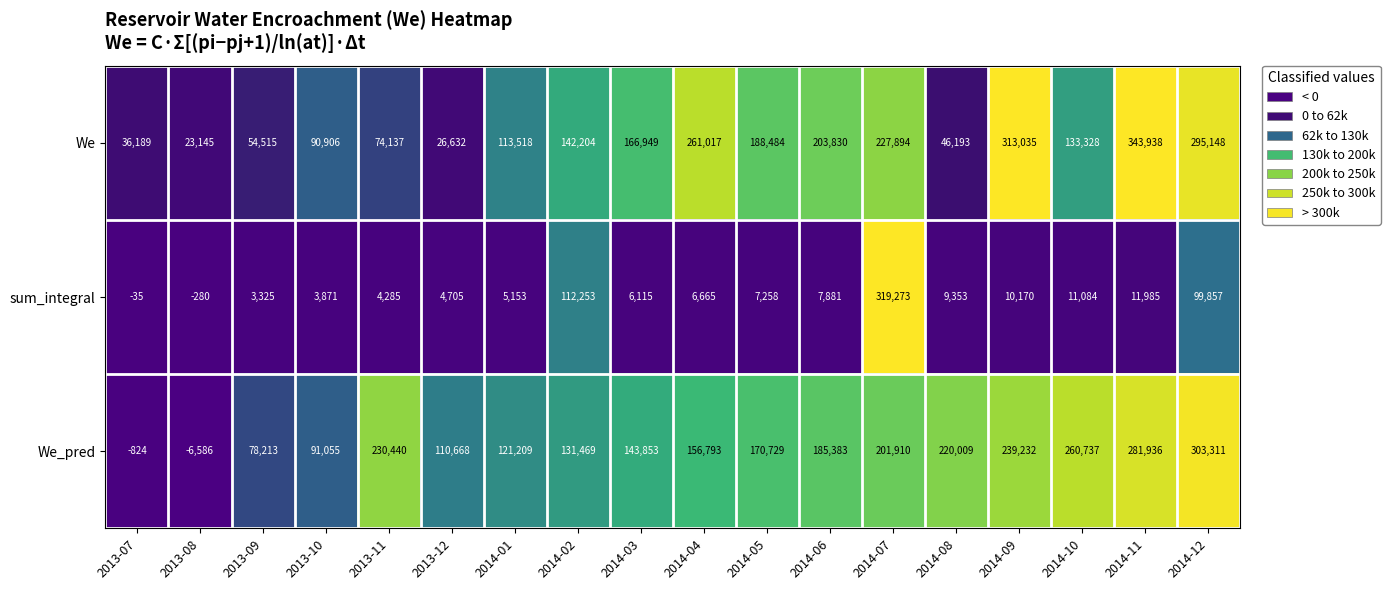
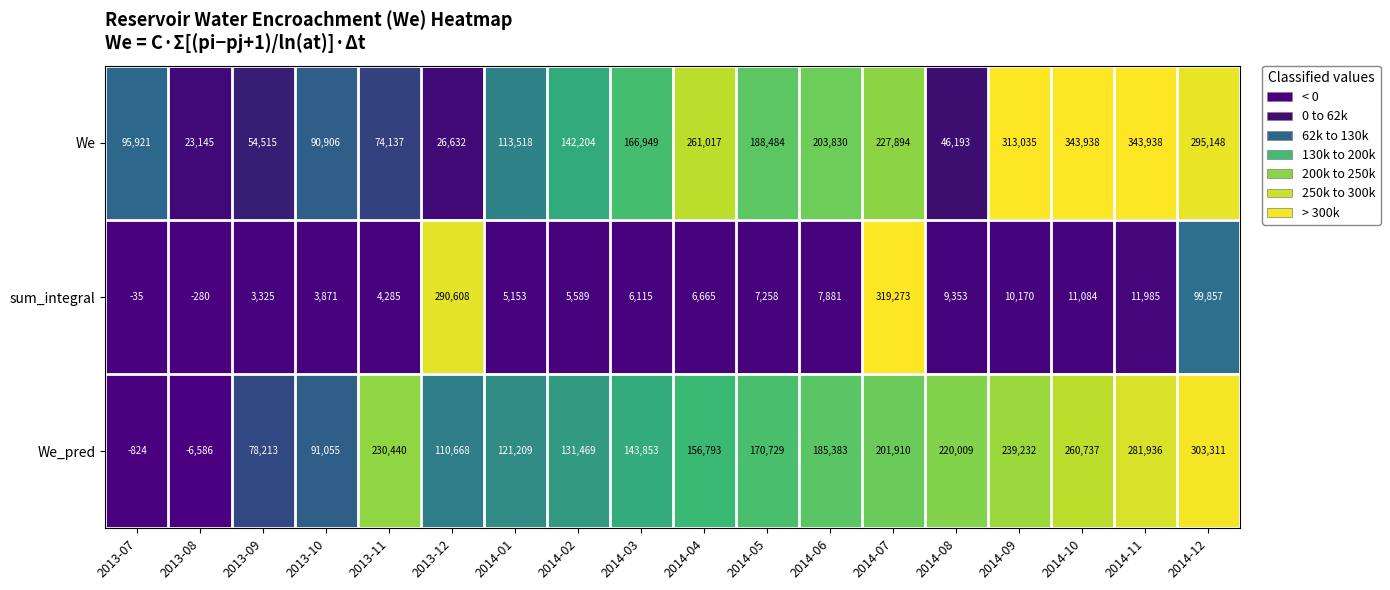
  {
    "We": {
-     "2013-07": "36,189",
+     "2013-07": "95,921",
      "2013-08": "23,145",
      "2013-09": "54,515",
      "2013-10": "90,906",
      "2013-11": "74,137",
      "2013-12": "26,632",
      "2014-01": "113,518",
      "2014-02": "142,204",
      "2014-03": "166,949",
      "2014-04": "261,017",
      "2014-05": "188,484",
      "2014-06": "203,830",
      "2014-07": "227,894",
      "2014-08": "46,193",
      "2014-09": "313,035",
-     "2014-10": "133,328",
+     "2014-10": "343,938",
      "2014-11": "343,938",
      "2014-12": "295,148"
    },
    "sum_integral": {
      "2013-07": "-35",
      "2013-08": "-280",
      "2013-09": "3,325",
      "2013-10": "3,871",
      "2013-11": "4,285",
-     "2013-12": "4,705",
+     "2013-12": "290,608",
      "2014-01": "5,153",
-     "2014-02": "112,253",
+     "2014-02": "5,589",
      "2014-03": "6,115",
      "2014-04": "6,665",
      "2014-05": "7,258",
      "2014-06": "7,881",
      "2014-07": "319,273",
      "2014-08": "9,353",
      "2014-09": "10,170",
      "2014-10": "11,084",
      "2014-11": "11,985",
      "2014-12": "99,857"
    },
    "We_pred": {
      "2013-07": "-824",
      "2013-08": "-6,586",
      "2013-09": "78,213",
      "2013-10": "91,055",
      "2013-11": "230,440",
      "2013-12": "110,668",
      "2014-01": "121,209",
      "2014-02": "131,469",
      "2014-03": "143,853",
      "2014-04": "156,793",
      "2014-05": "170,729",
      "2014-06": "185,383",
      "2014-07": "201,910",
      "2014-08": "220,009",
      "2014-09": "239,232",
      "2014-10": "260,737",
      "2014-11": "281,936",
      "2014-12": "303,311"
    }
  }
